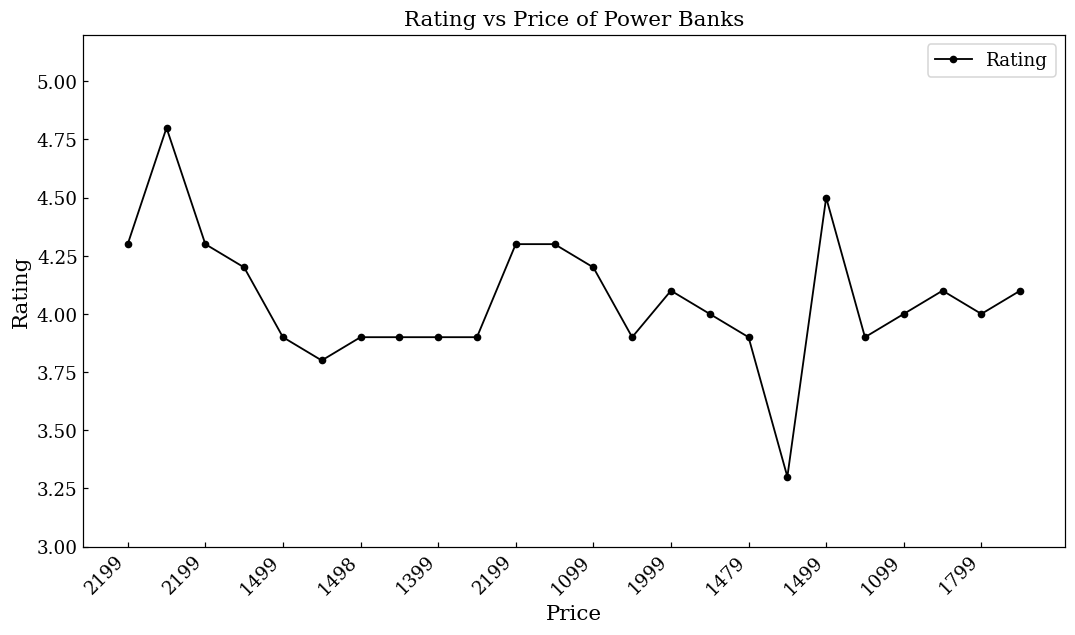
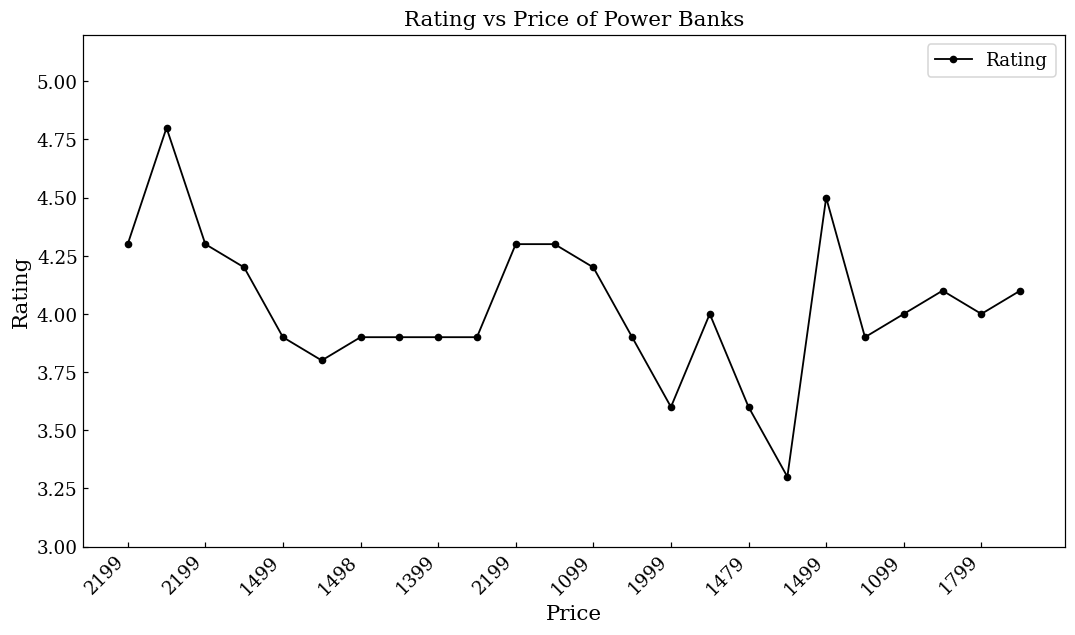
  {
    "1498": 3.9,
    "1399": 3.9,
-   "1999": 4.1,
-   "1479": 3.9,
+   "1999": 3.6,
+   "1479": 3.6,
    "1799": 4.0
  }
